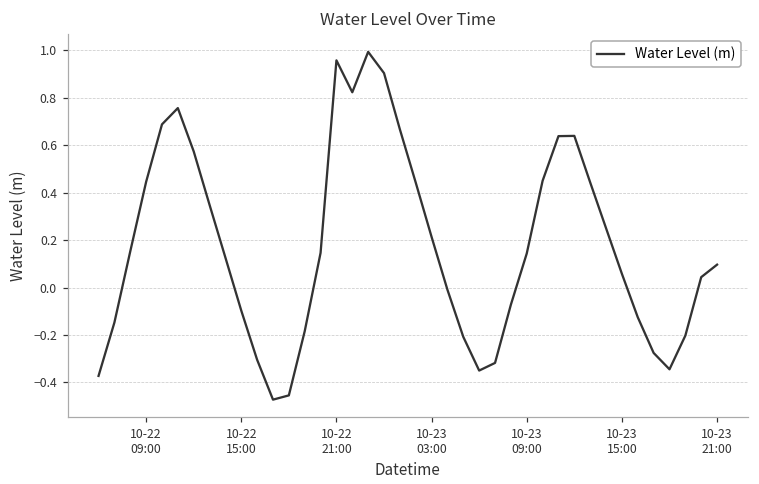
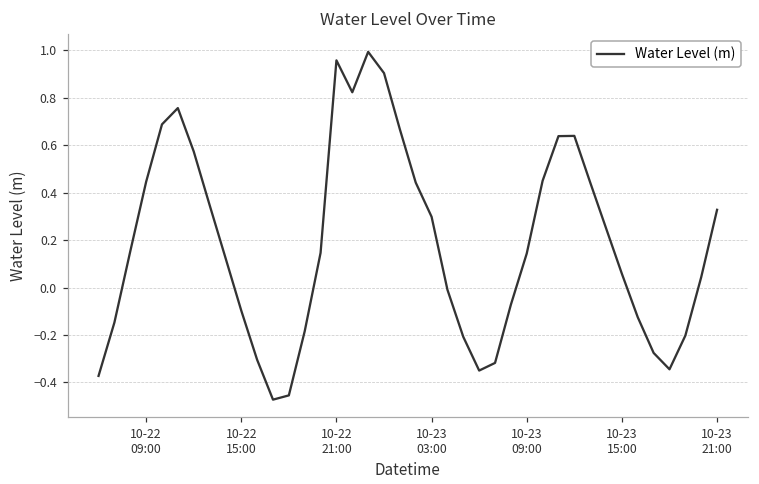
  {
    "10-22 09:00": 0.45,
    "10-22 15:00": -0.10,
    "10-22 21:00": 0.96,
-   "10-23 03:00": 0.21,
+   "10-23 03:00": 0.30,
    "10-23 09:00": 0.14,
    "10-23 15:00": 0.06,
-   "10-23 21:00": 0.10
+   "10-23 21:00": 0.33
  }
